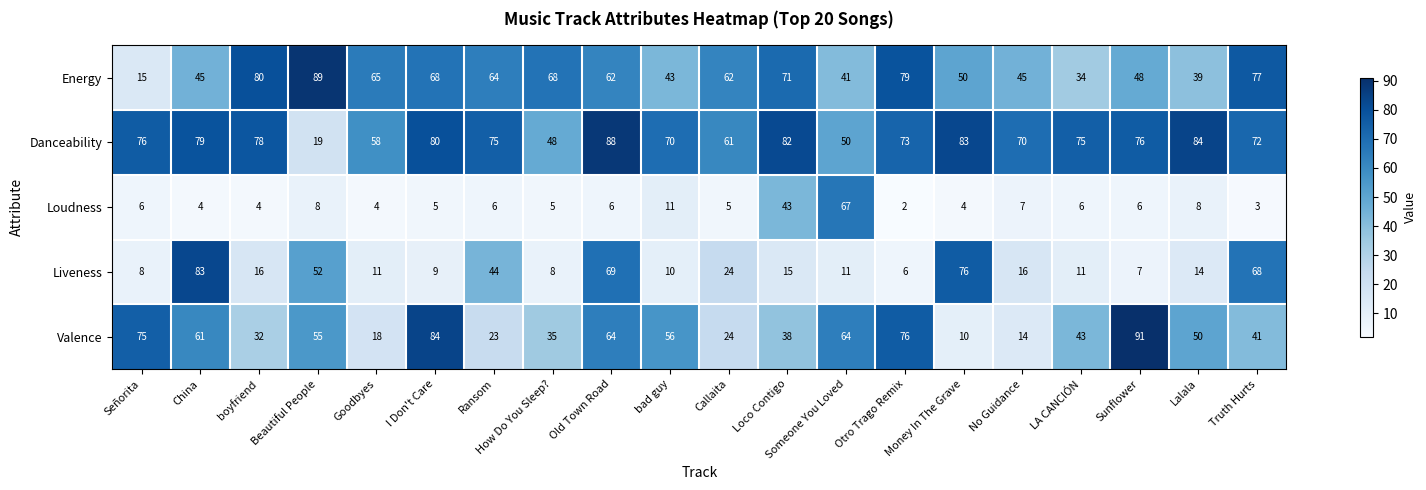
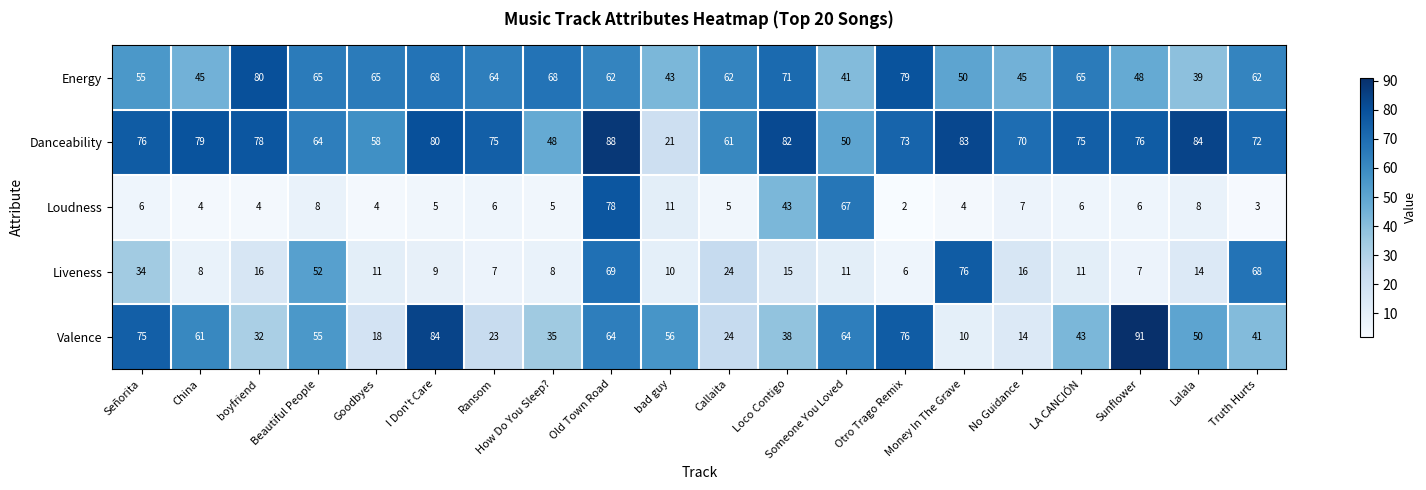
  {
    "Energy": {
-     "Señorita": 15,
+     "Señorita": 55,
      "China": 45,
      "boyfriend": 80,
-     "Beautiful People": 89,
+     "Beautiful People": 65,
      "Goodbyes": 65,
      "I Don't Care": 68,
      "Ransom": 64,
      "How Do You Sleep?": 68,
      "Old Town Road": 62,
      "bad guy": 43,
      "Callaita": 62,
      "Loco Contigo": 71,
      "Someone You Loved": 41,
      "Otro Trago Remix": 79,
      "Money In The Grave": 50,
      "No Guidance": 45,
-     "LA CANCIÓN": 34,
+     "LA CANCIÓN": 65,
      "Sunflower": 48,
      "Lalala": 39,
-     "Truth Hurts": 77
+     "Truth Hurts": 62
    },
    "Danceability": {
      "Señorita": 76,
      "China": 79,
      "boyfriend": 78,
-     "Beautiful People": 19,
+     "Beautiful People": 64,
      "Goodbyes": 58,
      "I Don't Care": 80,
      "Ransom": 75,
      "How Do You Sleep?": 48,
      "Old Town Road": 88,
-     "bad guy": 70,
+     "bad guy": 21,
      "Callaita": 61,
      "Loco Contigo": 82,
      "Someone You Loved": 50,
      "Otro Trago Remix": 73,
      "Money In The Grave": 83,
      "No Guidance": 70,
      "LA CANCIÓN": 75,
      "Sunflower": 76,
      "Lalala": 84,
      "Truth Hurts": 72
    },
    "Loudness": {
      "Señorita": 6,
      "China": 4,
      "boyfriend": 4,
      "Beautiful People": 8,
      "Goodbyes": 4,
      "I Don't Care": 5,
      "Ransom": 6,
      "How Do You Sleep?": 5,
-     "Old Town Road": 6,
+     "Old Town Road": 78,
      "bad guy": 11,
      "Callaita": 5,
      "Loco Contigo": 43,
      "Someone You Loved": 67,
      "Otro Trago Remix": 2,
      "Money In The Grave": 4,
      "No Guidance": 7,
      "LA CANCIÓN": 6,
      "Sunflower": 6,
      "Lalala": 8,
      "Truth Hurts": 3
    },
    "Liveness": {
-     "Señorita": 8,
-     "China": 83,
+     "Señorita": 34,
+     "China": 8,
      "boyfriend": 16,
      "Beautiful People": 52,
      "Goodbyes": 11,
      "I Don't Care": 9,
-     "Ransom": 44,
+     "Ransom": 7,
      "How Do You Sleep?": 8,
      "Old Town Road": 69,
      "bad guy": 10,
      "Callaita": 24,
      "Loco Contigo": 15,
      "Someone You Loved": 11,
      "Otro Trago Remix": 6,
      "Money In The Grave": 76,
      "No Guidance": 16,
      "LA CANCIÓN": 11,
      "Sunflower": 7,
      "Lalala": 14,
      "Truth Hurts": 68
    },
    "Valence": {
      "Señorita": 75,
      "China": 61,
      "boyfriend": 32,
      "Beautiful People": 55,
      "Goodbyes": 18,
      "I Don't Care": 84,
      "Ransom": 23,
      "How Do You Sleep?": 35,
      "Old Town Road": 64,
      "bad guy": 56,
      "Callaita": 24,
      "Loco Contigo": 38,
      "Someone You Loved": 64,
      "Otro Trago Remix": 76,
      "Money In The Grave": 10,
      "No Guidance": 14,
      "LA CANCIÓN": 43,
      "Sunflower": 91,
      "Lalala": 50,
      "Truth Hurts": 41
    }
  }
